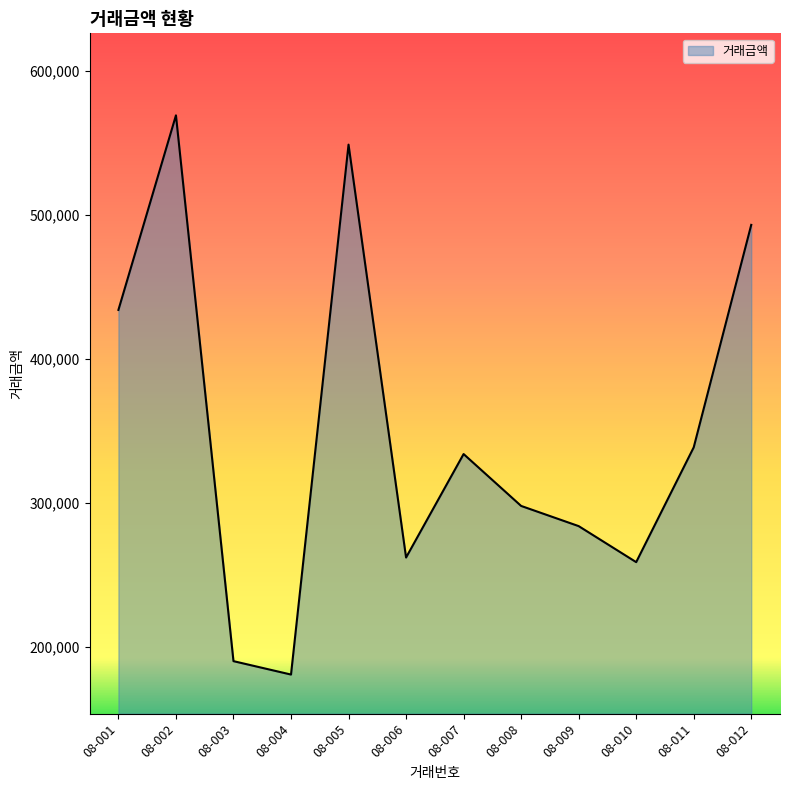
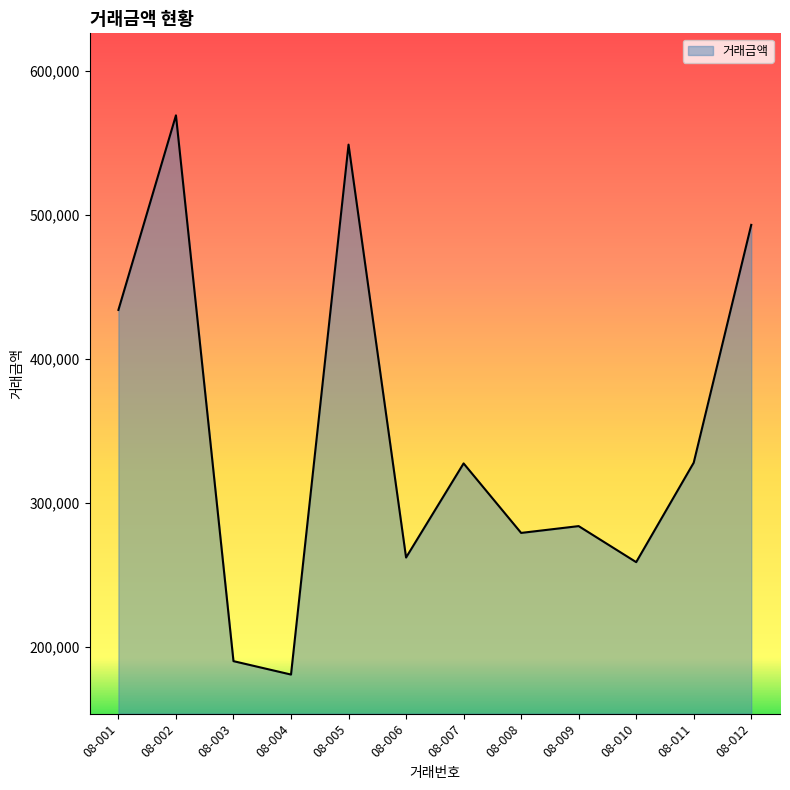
  {
    "08-001": "434,000",
    "08-002": "569,000",
    "08-003": "190,000",
    "08-004": "181,000",
    "08-005": "549,000",
    "08-006": "262,000",
-   "08-007": "334,000",
-   "08-008": "298,000",
+   "08-007": "327,000",
+   "08-008": "279,000",
    "08-009": "284,000",
    "08-010": "259,000",
-   "08-011": "339,000",
+   "08-011": "328,000",
    "08-012": "493,000"
  }
